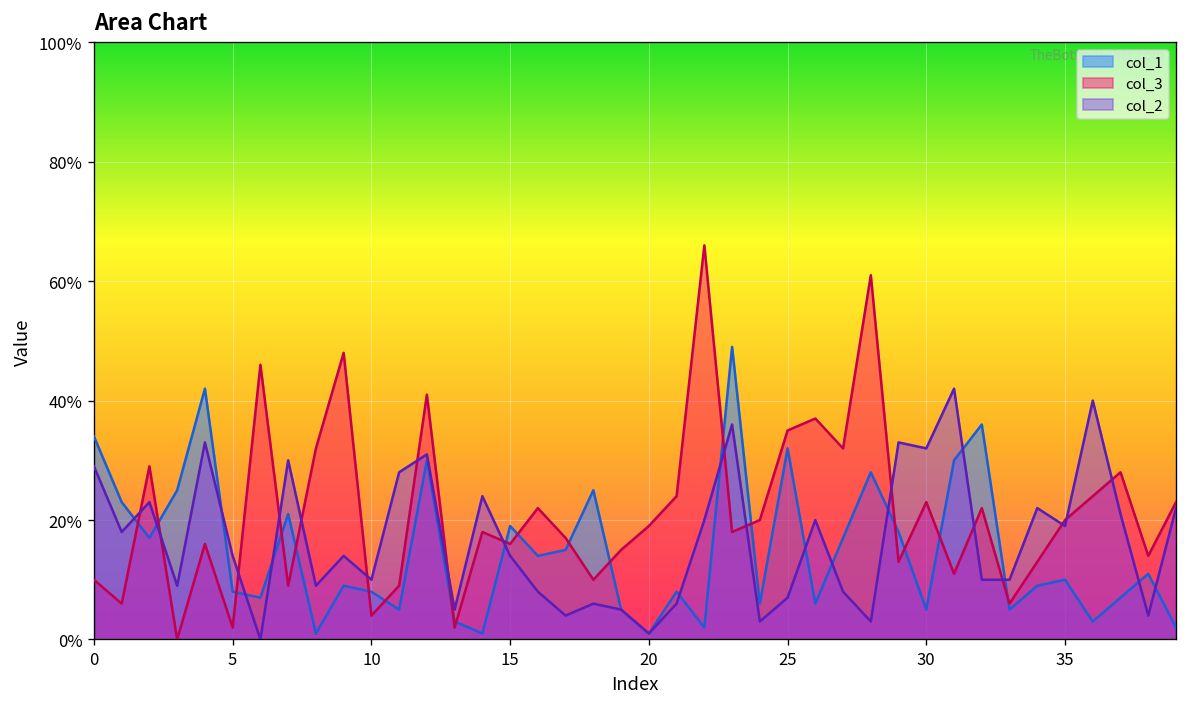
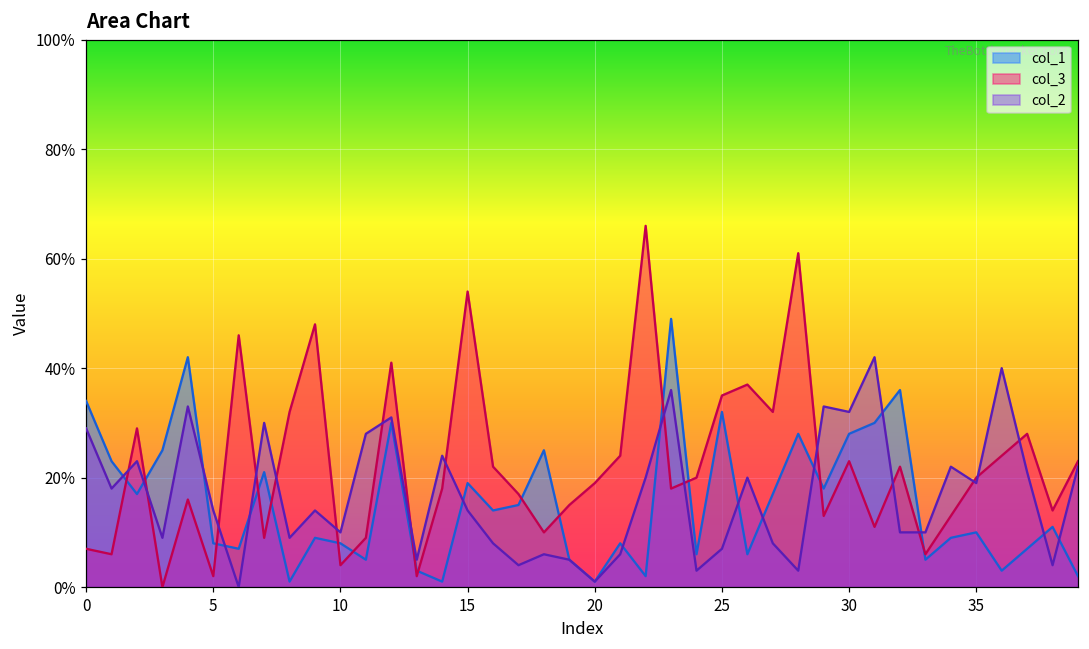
  {
    "col_1": {
      "0": "34%",
      "5": "8%",
      "10": "8%",
      "15": "19%",
      "25": "32%",
-     "30": "5%",
+     "30": "28%",
      "35": "10%"
    },
    "col_3": {
-     "0": "10%",
+     "0": "7%",
      "5": "2%",
      "10": "4%",
-     "15": "16%",
+     "15": "54%",
      "20": "19%",
      "25": "35%",
      "30": "23%",
      "35": "20%"
    },
    "col_2": {
      "0": "29%",
      "5": "14%",
      "10": "10%",
      "15": "14%",
      "25": "7%",
      "30": "32%",
      "35": "19%"
    }
  }
